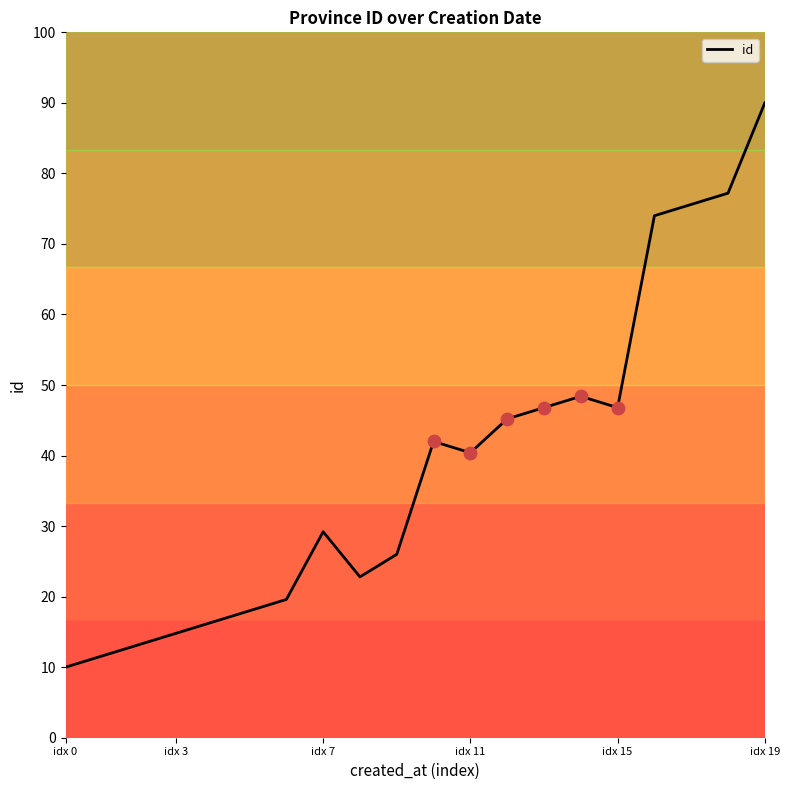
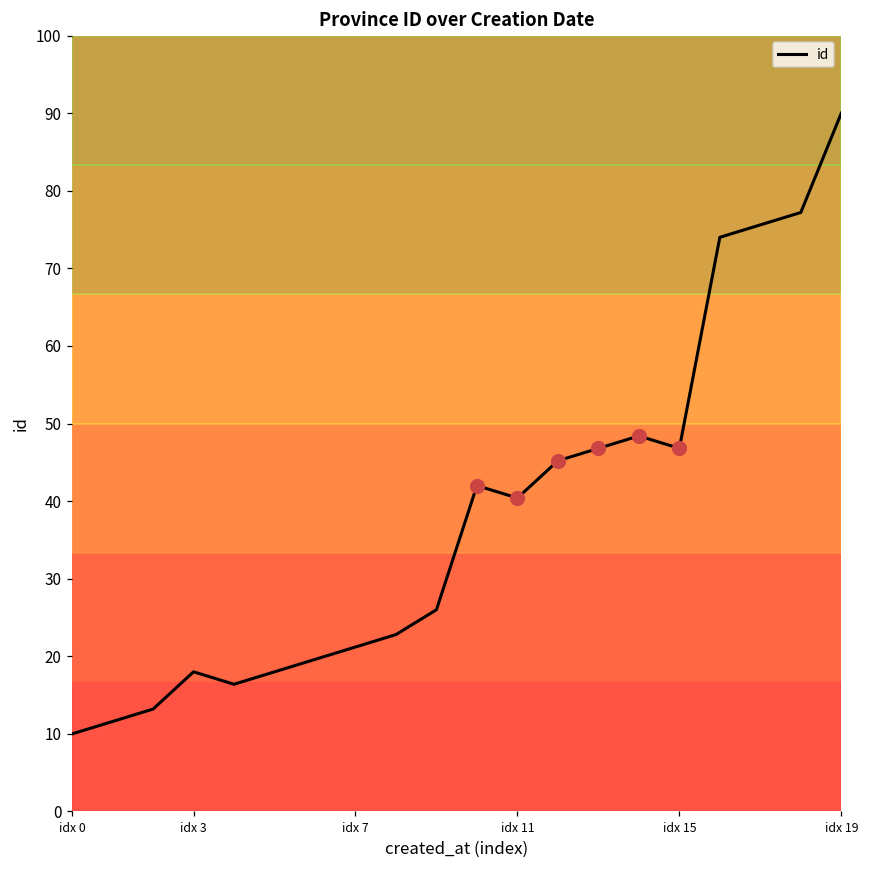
  {
    "id": {
      "idx 0": 10,
-     "idx 3": 15,
-     "idx 7": 29,
+     "idx 3": 18,
+     "idx 7": 21,
      "idx 19": 90
    }
  }
